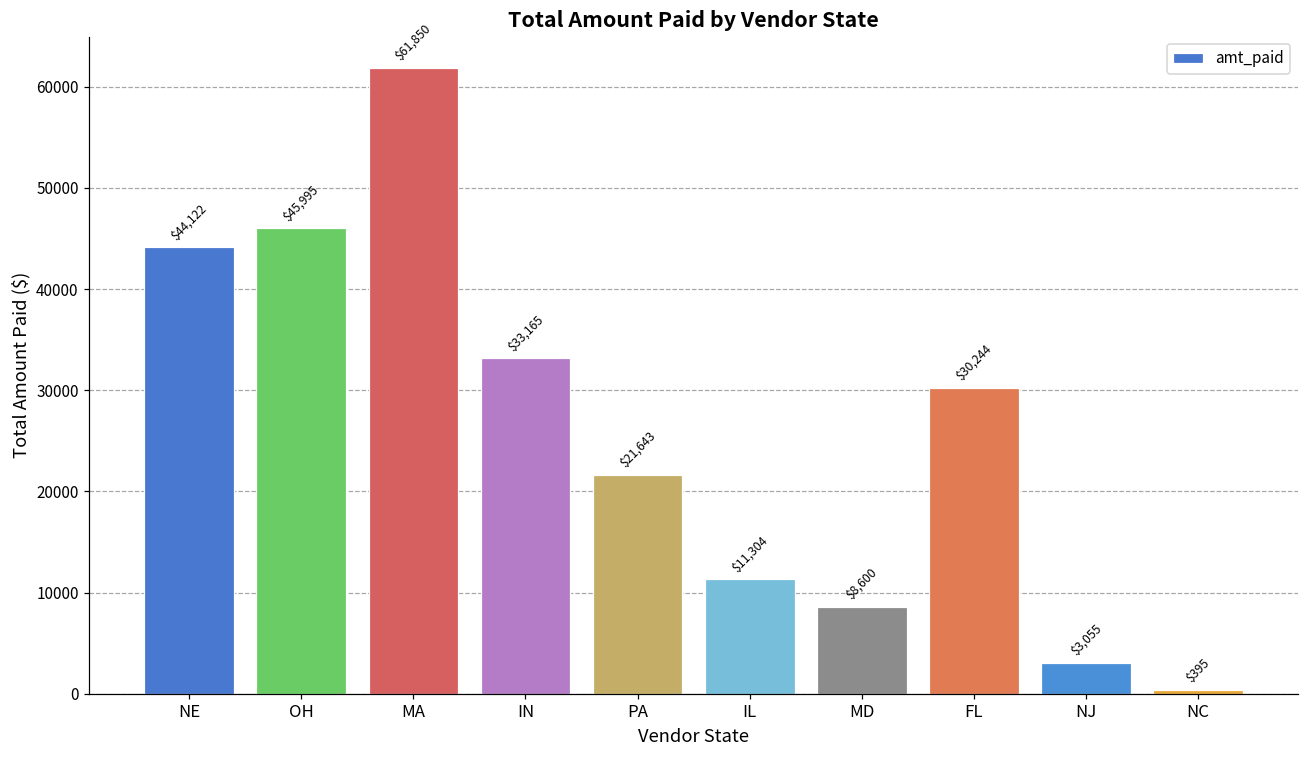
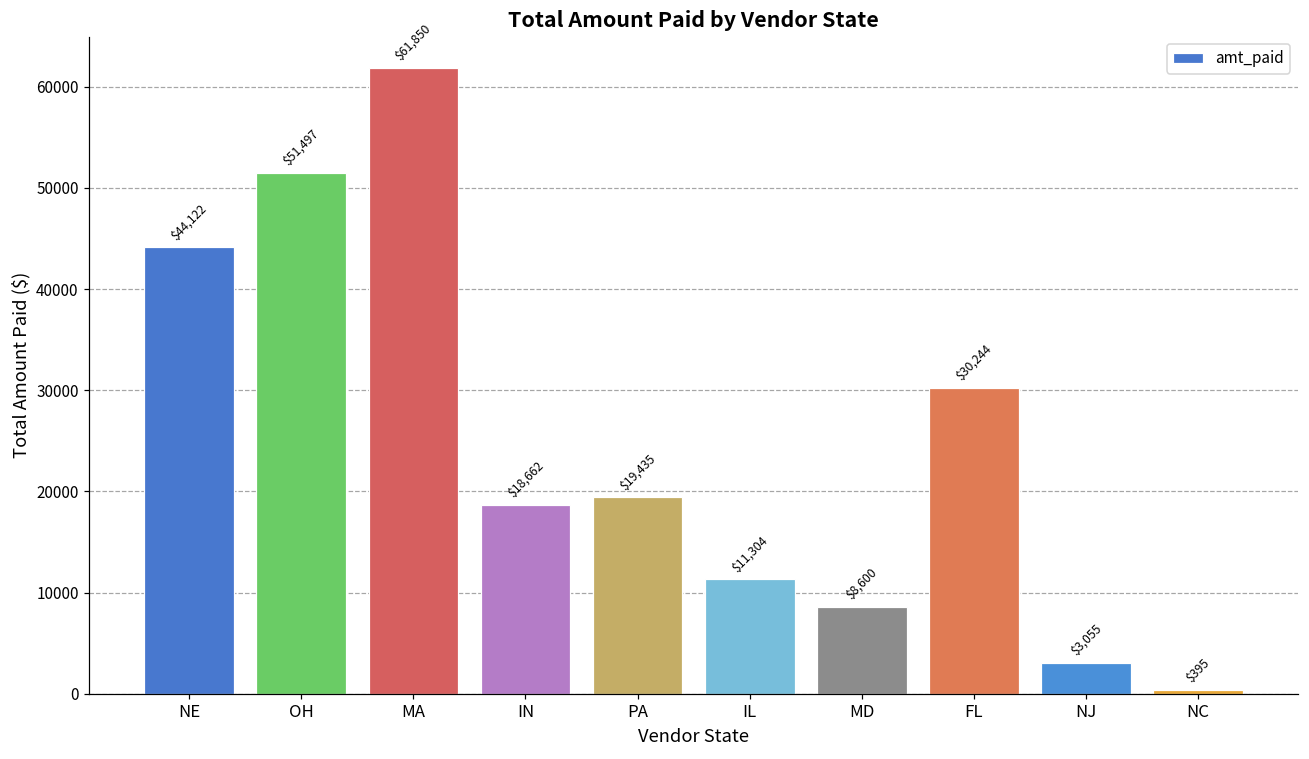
  {
    "NE": "$44,122",
-   "OH": "$45,995",
+   "OH": "$51,497",
    "MA": "$61,850",
-   "IN": "$33,165",
-   "PA": "$21,643",
+   "IN": "$18,662",
+   "PA": "$19,435",
    "IL": "$11,304",
    "MD": "$8,600",
    "FL": "$30,244",
    "NJ": "$3,055",
    "NC": "$395"
  }
